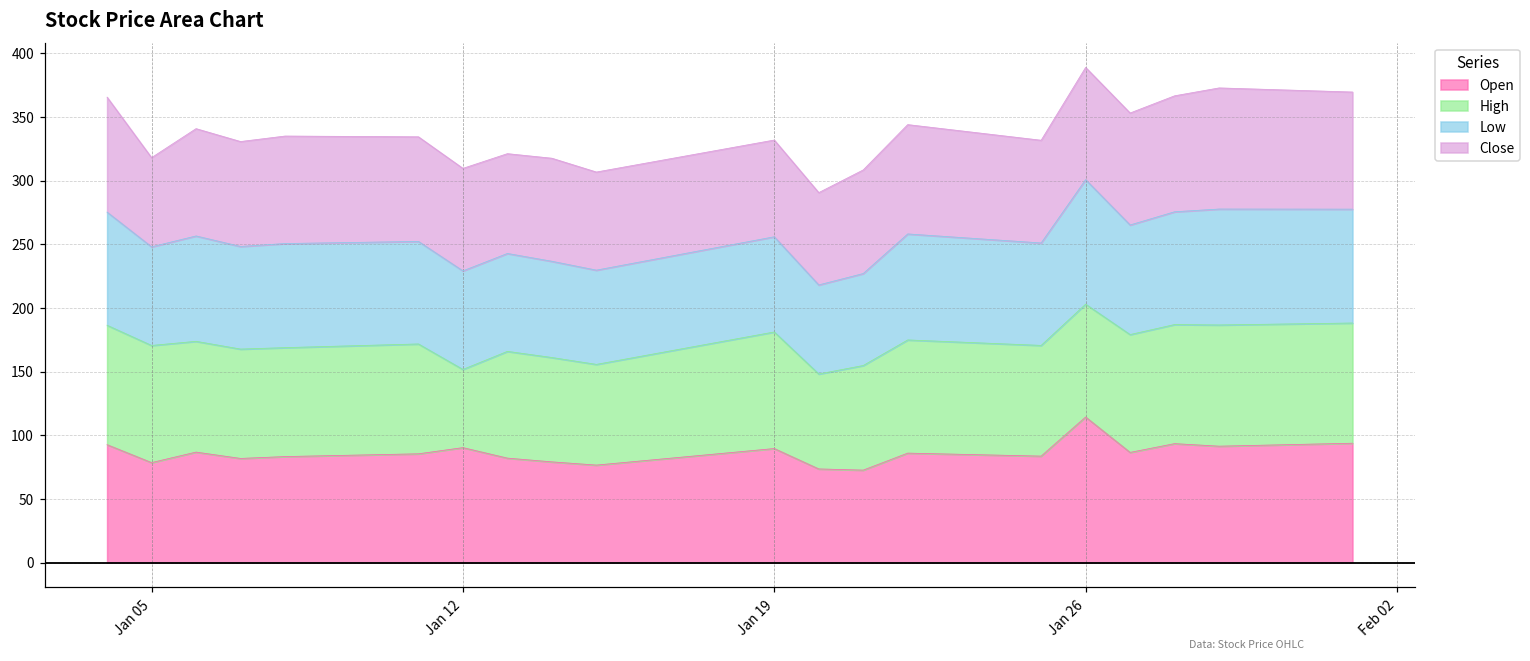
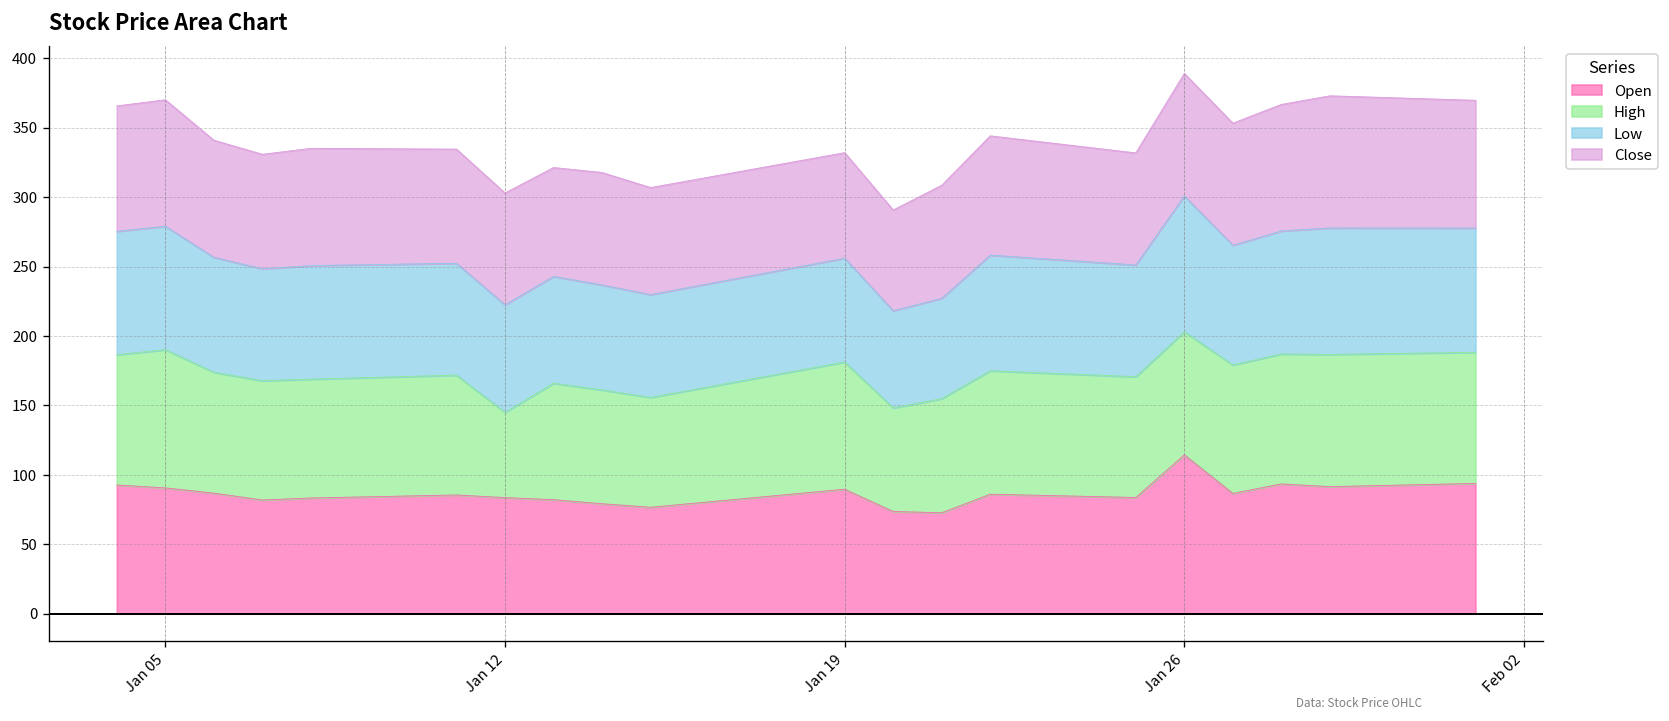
  {
    "Open": {
-     "Jan 05": 79,
-     "Jan 12": 90,
+     "Jan 05": 91,
+     "Jan 12": 84,
      "Jan 19": 90,
      "Jan 26": 114
    },
    "High": {
-     "Jan 05": 92,
+     "Jan 05": 100,
      "Jan 12": 61,
      "Jan 19": 92,
      "Jan 26": 89
    },
    "Low": {
-     "Jan 05": 77,
+     "Jan 05": 89,
      "Jan 12": 77,
      "Jan 19": 75,
      "Jan 26": 98
    },
    "Close": {
-     "Jan 05": 70,
+     "Jan 05": 91,
      "Jan 12": 81,
      "Jan 19": 76,
      "Jan 26": 88
    }
  }
